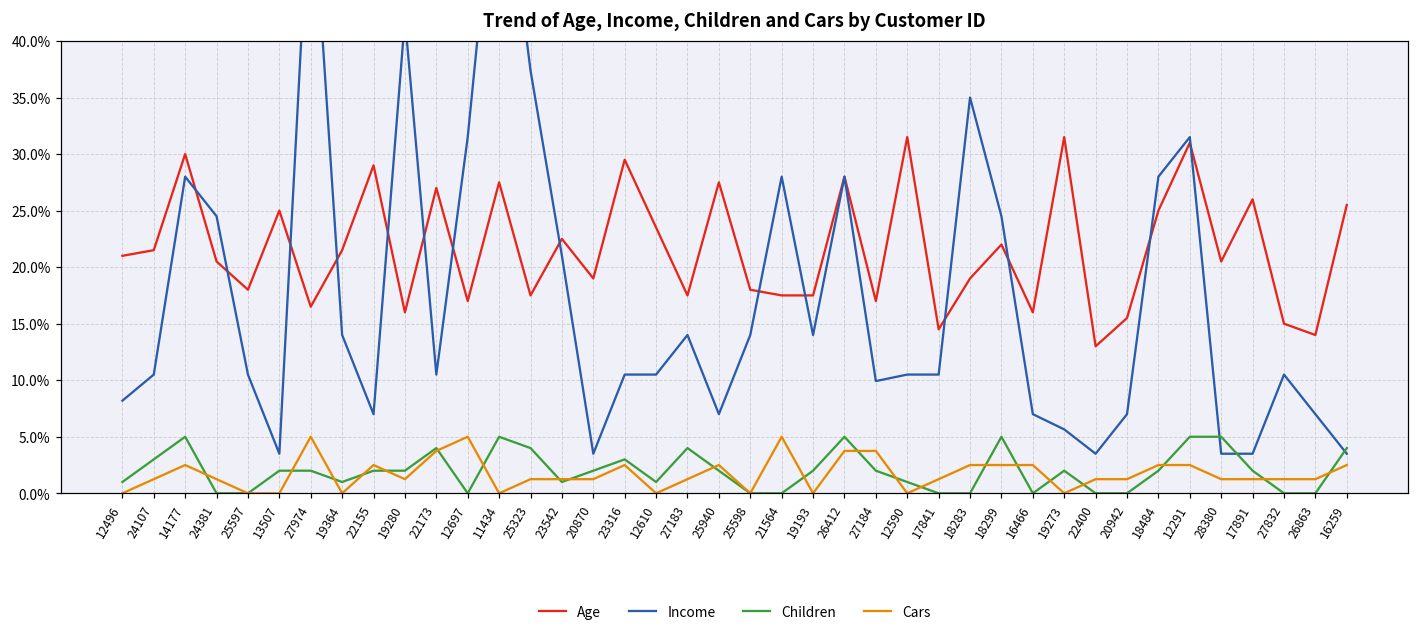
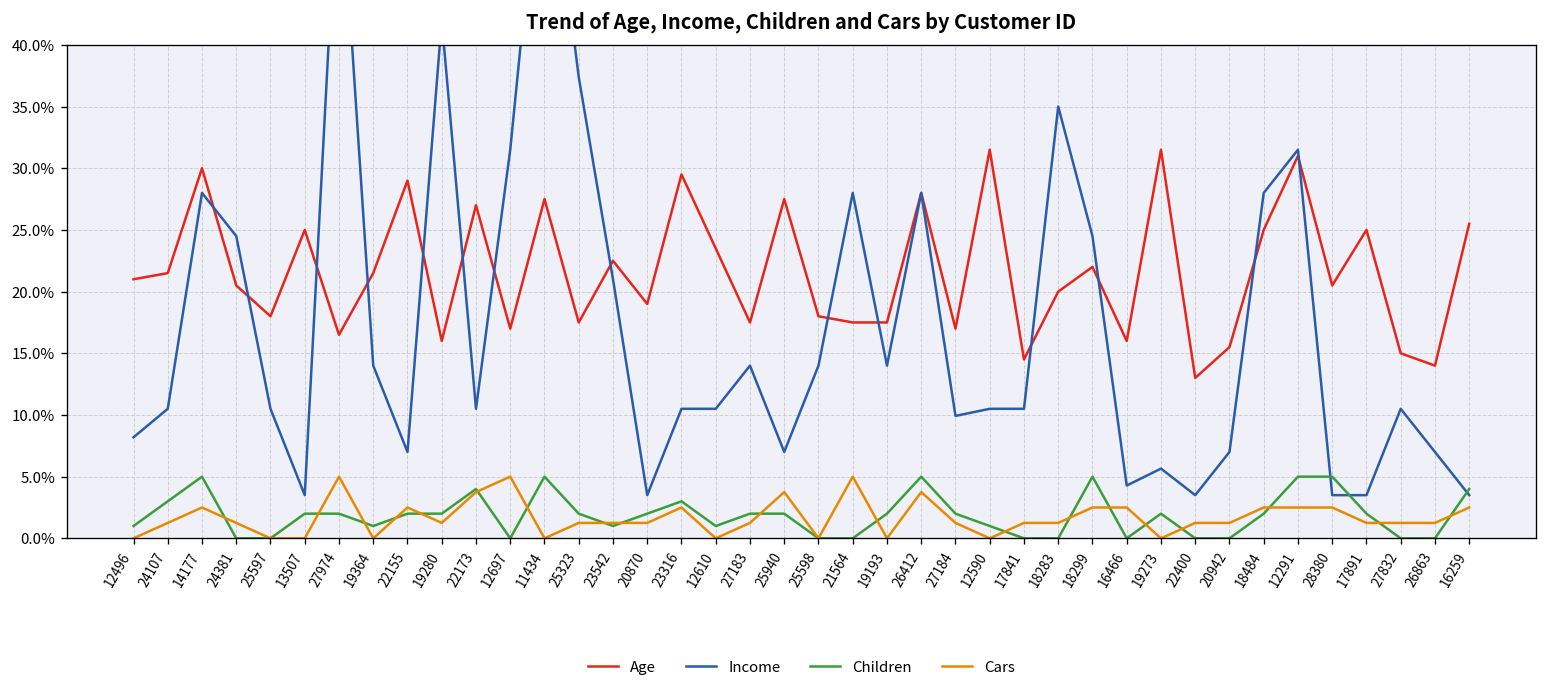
  {
    "Age": {
      "12496": "21.0%",
      "24107": "21.5%",
      "14177": "30.0%",
      "24381": "20.5%",
      "25597": "18.0%",
      "13507": "25.0%",
      "27974": "16.5%",
      "19364": "21.5%",
      "22155": "29.0%",
      "19280": "16.0%",
      "22173": "27.0%",
      "12697": "17.0%",
      "11434": "27.5%",
      "25323": "17.5%",
      "23542": "22.5%",
      "20870": "19.0%",
      "23316": "29.5%",
      "12610": "23.5%",
      "27183": "17.5%",
      "25940": "27.5%",
      "25598": "18.0%",
      "21564": "17.5%",
      "19193": "17.5%",
      "27184": "17.0%",
      "12590": "31.5%",
      "17841": "14.5%",
-     "18283": "19.0%",
+     "18283": "20.0%",
      "18299": "22.0%",
      "16466": "16.0%",
      "19273": "31.5%",
      "22400": "13.0%",
      "20942": "15.5%",
      "18484": "25.0%",
      "12291": "31.0%",
      "28380": "20.5%",
-     "17891": "26.0%",
+     "17891": "25.0%",
      "27832": "15.0%",
      "26863": "14.0%",
      "16259": "25.5%"
    },
    "Income": {
      "12496": "8.2%",
      "24107": "10.5%",
      "14177": "28.0%",
      "24381": "24.5%",
      "25597": "10.5%",
      "13507": "3.5%",
      "19364": "14.0%",
      "22155": "7.0%",
      "22173": "10.5%",
      "12697": "31.5%",
      "25323": "37.4%",
      "23542": "21.0%",
      "20870": "3.5%",
      "23316": "10.5%",
      "12610": "10.5%",
      "27183": "14.0%",
      "25940": "7.0%",
      "25598": "14.0%",
      "21564": "28.0%",
      "19193": "14.0%",
      "27184": "9.9%",
      "12590": "10.5%",
      "17841": "10.5%",
      "18283": "35.0%",
      "18299": "24.5%",
-     "16466": "7.0%",
+     "16466": "4.3%",
      "19273": "5.7%",
      "22400": "3.5%",
      "20942": "7.0%",
      "18484": "28.0%",
      "12291": "31.5%",
      "28380": "3.5%",
      "17891": "3.5%",
      "27832": "10.5%",
      "26863": "7.0%",
      "16259": "3.5%"
    },
    "Children": {
      "12496": "1%",
      "24107": "3%",
      "14177": "5%",
      "24381": "0%",
      "13507": "2%",
      "27974": "2%",
      "19364": "1%",
      "22155": "2%",
      "19280": "2%",
      "22173": "4%",
      "12697": "0%",
      "11434": "5%",
-     "25323": "4%",
+     "25323": "2%",
      "20870": "2%",
      "23316": "3%",
      "12610": "1%",
-     "27183": "4%",
+     "27183": "2%",
      "25940": "2%",
      "21564": "0%",
      "19193": "2%",
      "26412": "5%",
      "27184": "2%",
      "12590": "1%",
      "17841": "0%",
      "18283": "0%",
      "18299": "5%",
      "16466": "0%",
      "19273": "2%",
      "22400": "0%",
      "20942": "0%",
      "18484": "2%",
      "12291": "5%",
      "28380": "5%",
      "17891": "2%",
      "27832": "0%",
      "26863": "0%",
      "16259": "4%"
    },
    "Cars": {
      "12496": "0.0%",
      "24107": "1.3%",
      "14177": "2.5%",
      "24381": "1.3%",
      "13507": "0.0%",
      "27974": "5.0%",
      "19364": "0.0%",
      "22155": "2.5%",
      "19280": "1.3%",
      "22173": "3.8%",
      "12697": "5.0%",
      "11434": "0.0%",
      "25323": "1.3%",
      "20870": "1.3%",
      "23316": "2.5%",
      "12610": "0.0%",
      "27183": "1.3%",
-     "25940": "2.5%",
+     "25940": "3.8%",
      "21564": "5.0%",
      "19193": "0.0%",
      "26412": "3.8%",
-     "27184": "3.8%",
+     "27184": "1.3%",
      "12590": "0.0%",
      "17841": "1.3%",
-     "18283": "2.5%",
+     "18283": "1.3%",
      "18299": "2.5%",
      "16466": "2.5%",
      "19273": "0.0%",
      "22400": "1.3%",
      "20942": "1.3%",
      "18484": "2.5%",
      "12291": "2.5%",
-     "28380": "1.3%",
+     "28380": "2.5%",
      "17891": "1.3%",
      "27832": "1.3%",
      "26863": "1.3%",
      "16259": "2.5%"
    }
  }
